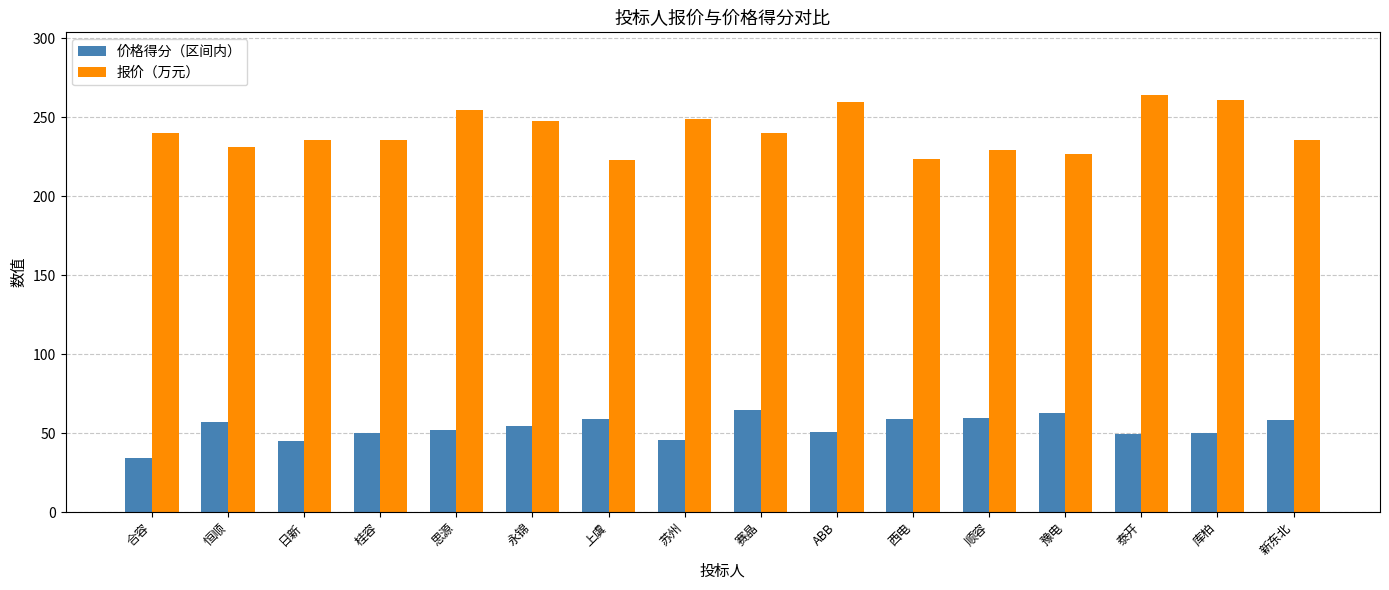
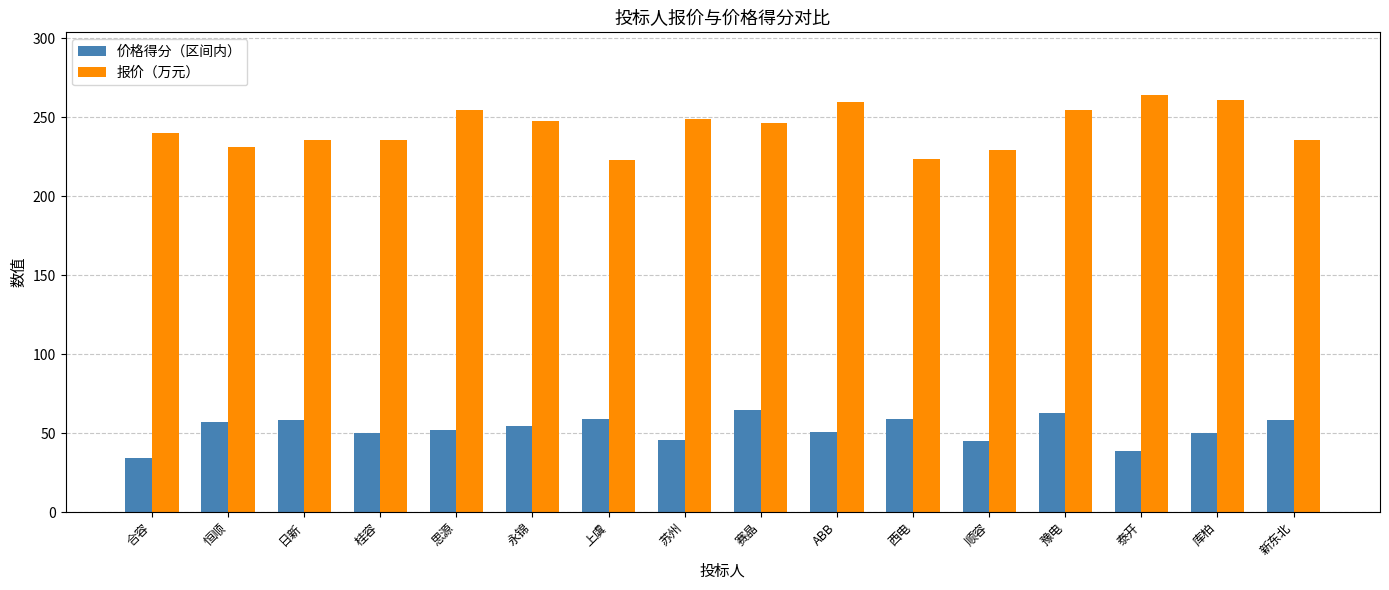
  {
    "价格得分（区间内）": {
      "合容": 34,
      "恒顺": 57,
-     "日新": 45,
+     "日新": 58,
      "桂容": 50,
      "思源": 52,
      "永锦": 54,
      "上虞": 59,
      "苏州": 45,
      "赛晶": 65,
      "ABB": 51,
      "西电": 59,
-     "顺容": 60,
+     "顺容": 45,
      "豫电": 62,
-     "泰开": 49,
+     "泰开": 39,
      "库柏": 50,
      "新东北": 59
    },
    "报价（万元）": {
      "合容": 240,
      "恒顺": 231,
      "日新": 236,
      "桂容": 236,
      "思源": 255,
      "永锦": 248,
      "上虞": 223,
      "苏州": 249,
-     "赛晶": 240,
+     "赛晶": 247,
      "ABB": 260,
      "西电": 224,
      "顺容": 229,
-     "豫电": 227,
+     "豫电": 255,
      "泰开": 264,
      "库柏": 261,
      "新东北": 235
    }
  }
